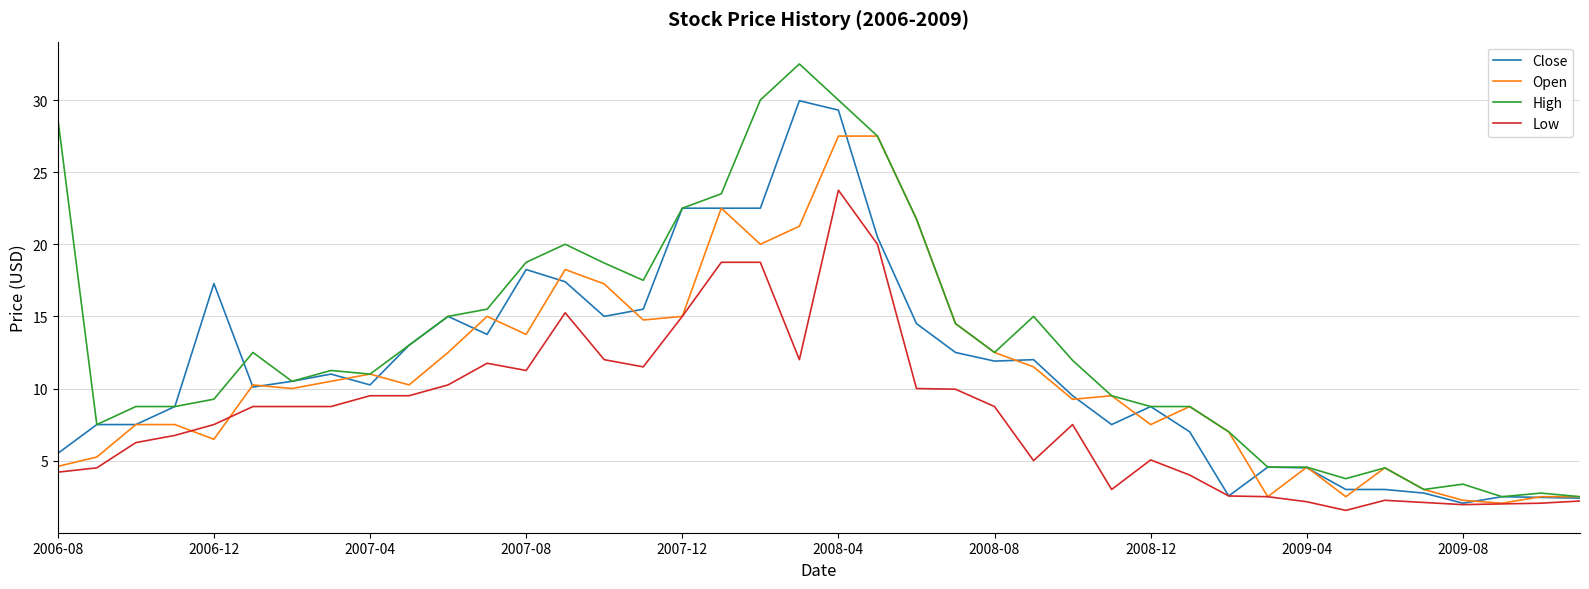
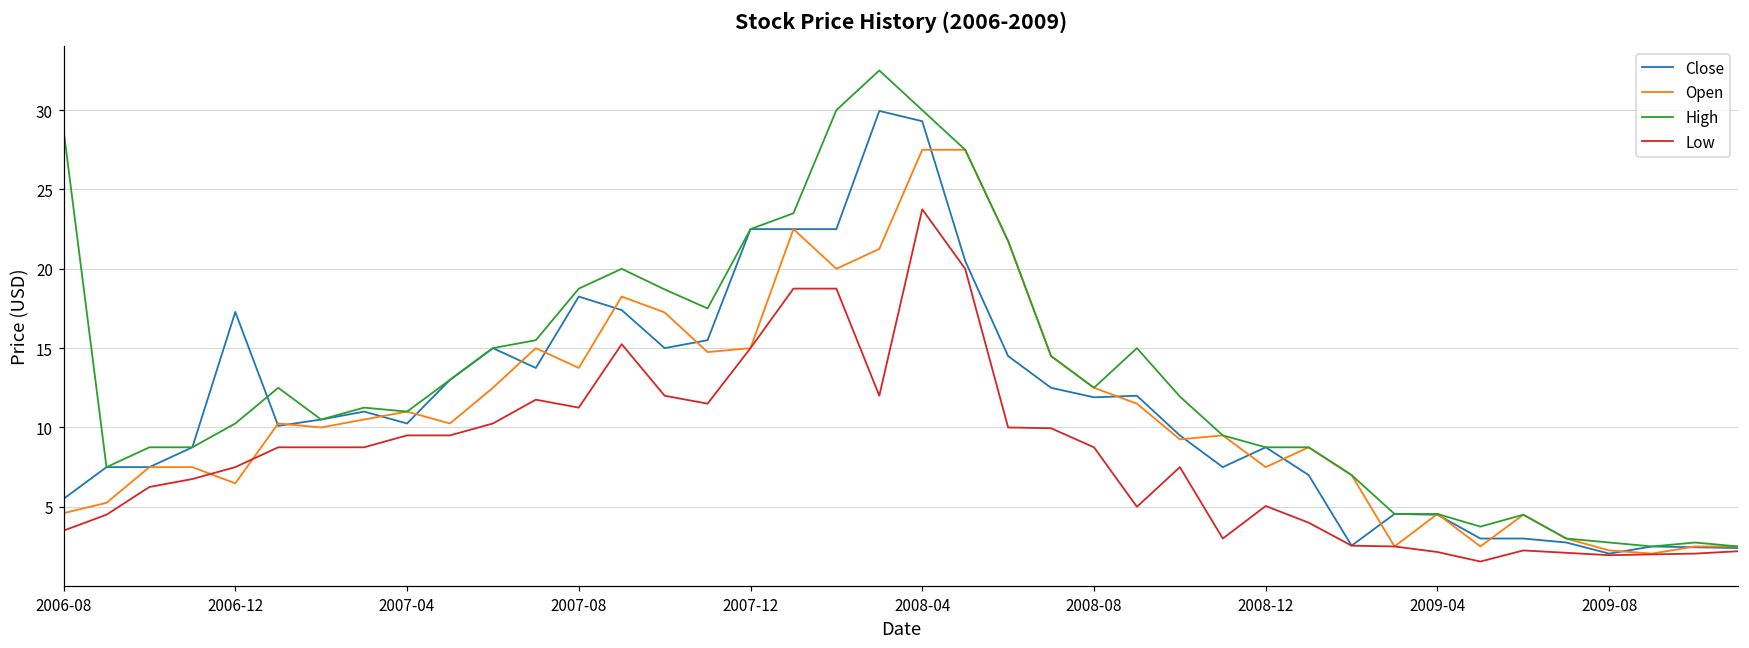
  {
    "Close": {
      "2006-08": 5.5,
      "2006-12": 17.3,
      "2007-04": 10.3,
      "2007-08": 18.3,
      "2008-04": 29.3,
      "2008-08": 11.9
    },
    "Open": {
      "2006-08": 4.6,
      "2006-12": 6.5,
      "2007-08": 13.8,
      "2008-04": 27.5,
      "2008-12": 7.5,
      "2009-08": 2.3
    },
    "High": {
      "2006-08": 28.8,
-     "2006-12": 9.3,
+     "2006-12": 10.3,
      "2007-08": 18.8,
      "2008-04": 30.0,
-     "2009-08": 3.4
+     "2009-08": 2.8
    },
    "Low": {
-     "2006-08": 4.2,
+     "2006-08": 3.5,
      "2006-12": 7.5,
      "2007-04": 9.5,
      "2007-08": 11.3,
      "2008-04": 23.8,
      "2008-08": 8.8,
      "2008-12": 5.1,
      "2009-04": 2.2
    }
  }
